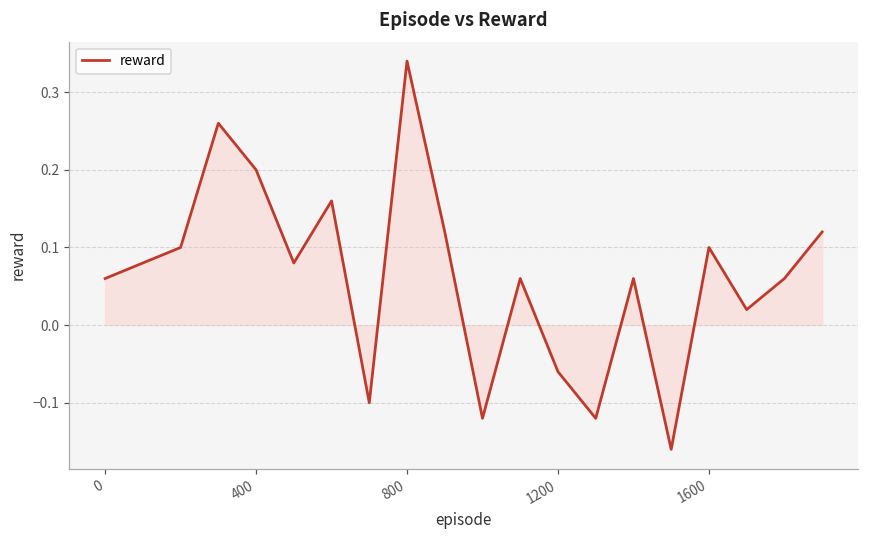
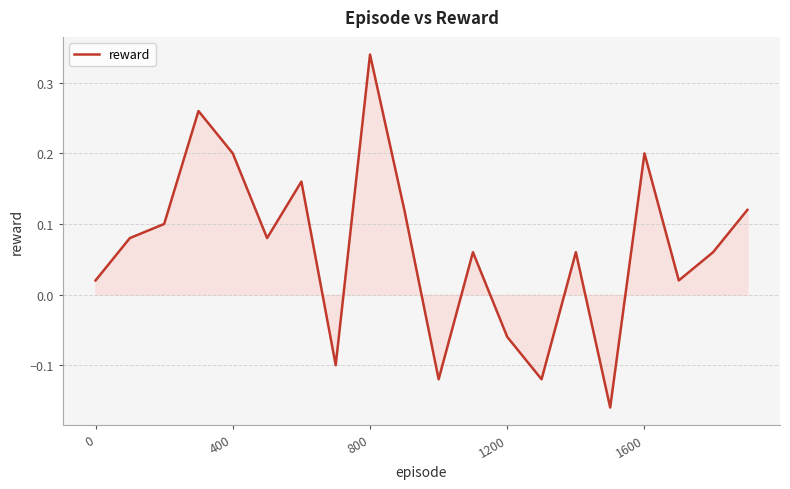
  {
    "reward": {
-     "0": 0.06,
+     "0": 0.02,
      "1200": -0.06,
-     "1600": 0.1
+     "1600": 0.2
    }
  }
